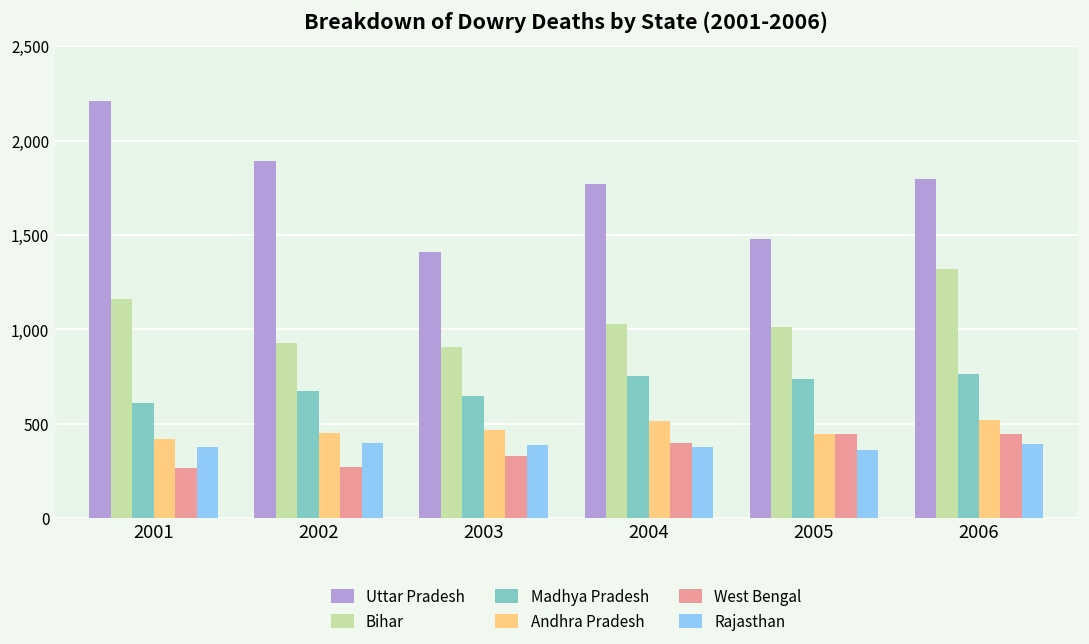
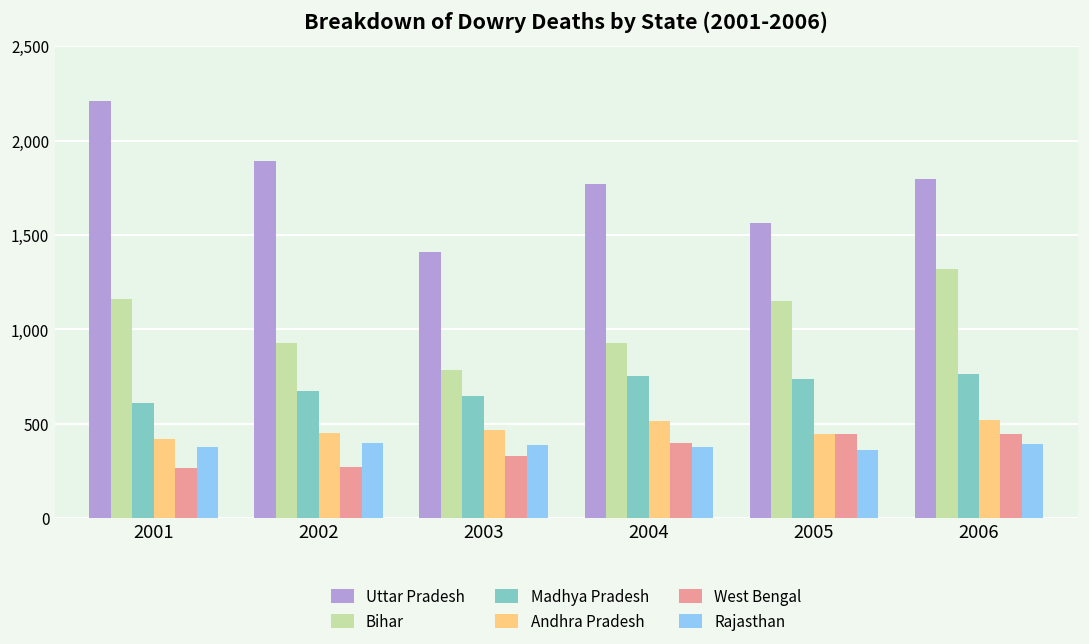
  {
    "Uttar Pradesh": {
      "2001": "2,210",
      "2002": "1,890",
      "2003": "1,410",
      "2004": "1,770",
-     "2005": "1,480",
+     "2005": "1,560",
      "2006": "1,800"
    },
    "Bihar": {
      "2001": "1,160",
      "2002": "930",
-     "2003": "910",
-     "2004": "1,030",
-     "2005": "1,010",
+     "2003": "780",
+     "2004": "930",
+     "2005": "1,150",
      "2006": "1,320"
    }
  }
